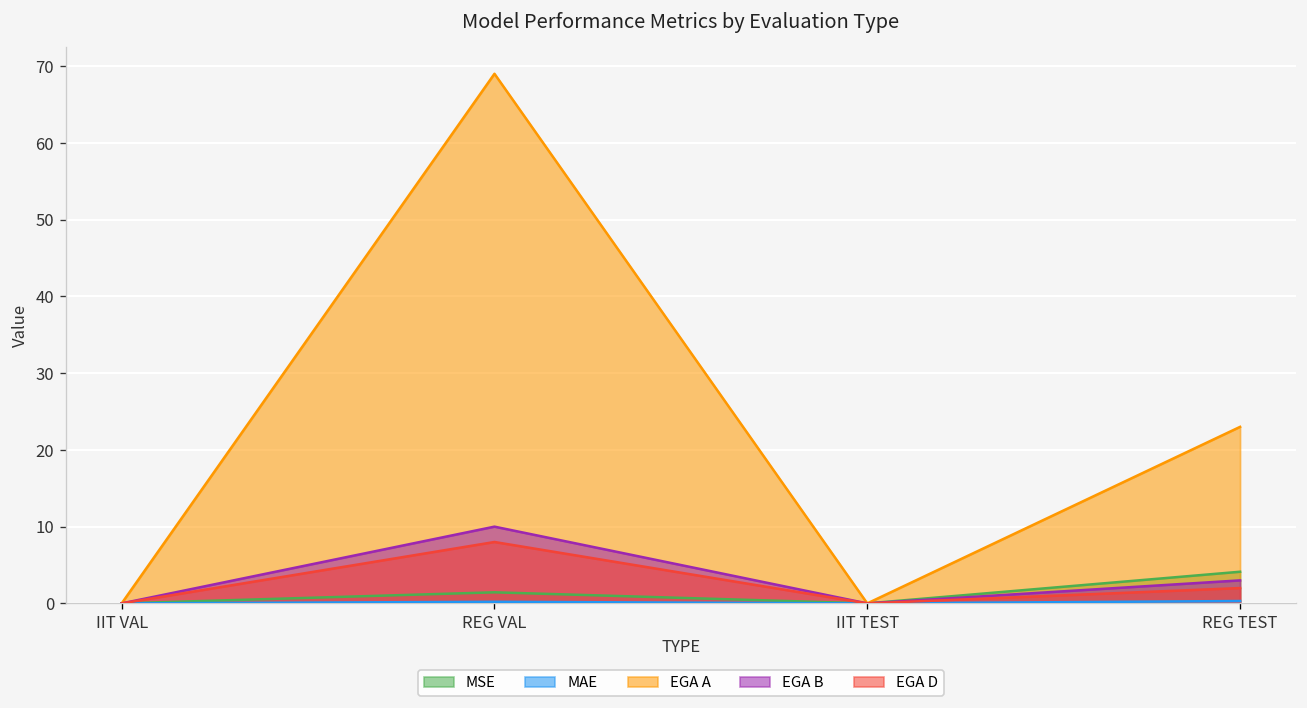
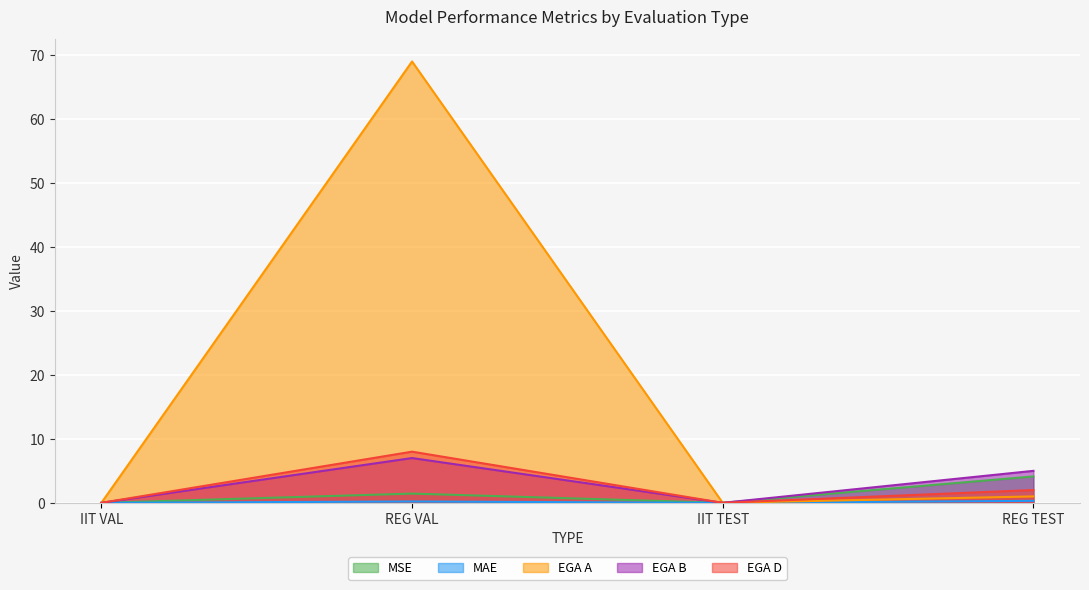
  {
    "MSE": {
      "REG VAL": 1,
      "REG TEST": 4
    },
    "MAE": {
      "REG VAL": 0,
      "REG TEST": 0
    },
    "EGA A": {
      "REG VAL": 69,
-     "REG TEST": 23
+     "REG TEST": 1
    },
    "EGA B": {
-     "REG VAL": 10,
-     "REG TEST": 3
+     "REG VAL": 7,
+     "REG TEST": 5
    },
    "EGA D": {
      "REG VAL": 8,
      "REG TEST": 2
    }
  }
